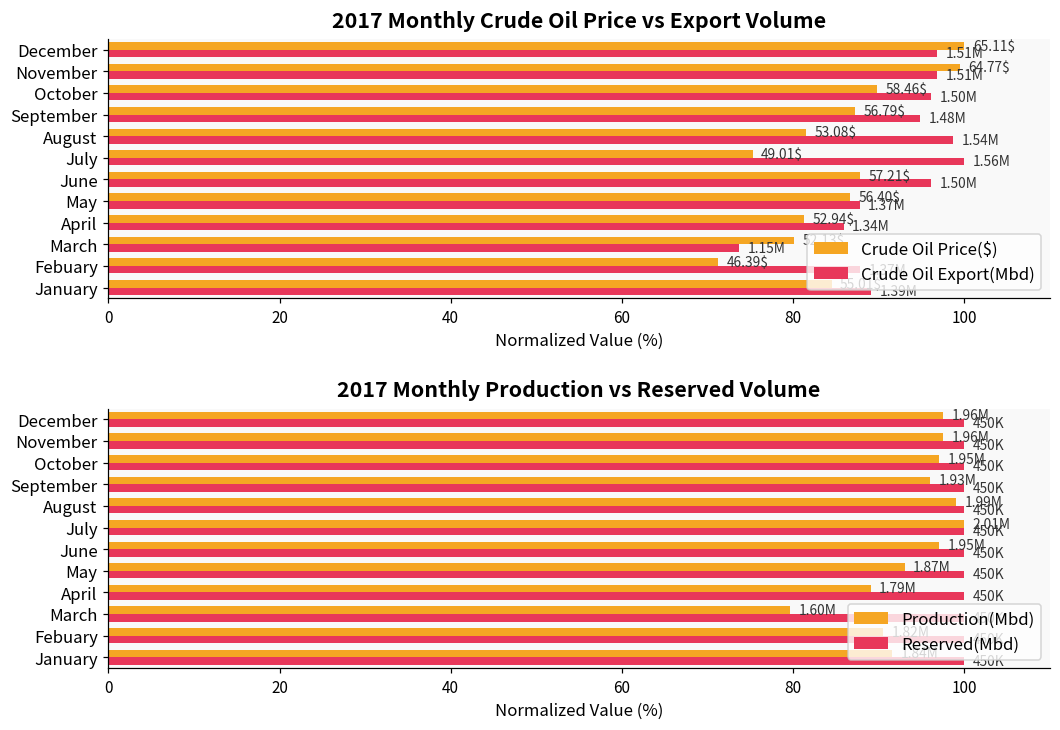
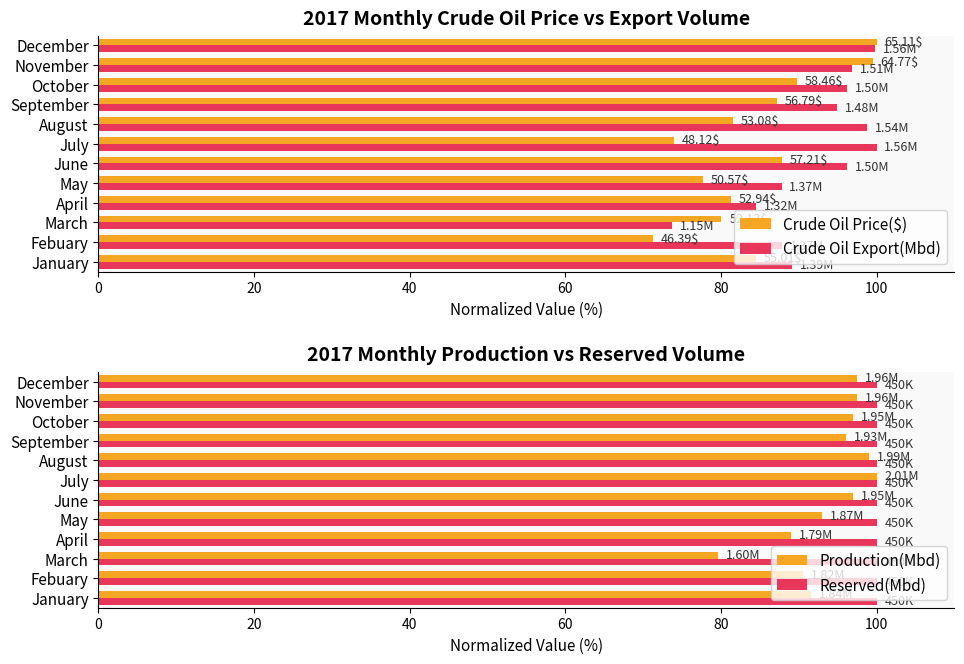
  {
    "2017 Monthly Crude Oil Price vs Export Volume": {
      "Crude Oil Price($)": {
-       "July": "49.01$",
-       "May": "56.40$"
+       "July": "48.12$",
+       "May": "50.57$"
      },
      "Crude Oil Export(Mbd)": {
-       "December": "1.51M",
-       "April": "86"
+       "December": "1.56M",
+       "April": "85"
      }
    },
    "2017 Monthly Production vs Reserved Volume": {
      "Production(Mbd)": {
        "December": "98",
        "November": "98",
        "October": "97",
        "September": "96",
        "August": "99",
        "June": "97"
      }
    }
  }
